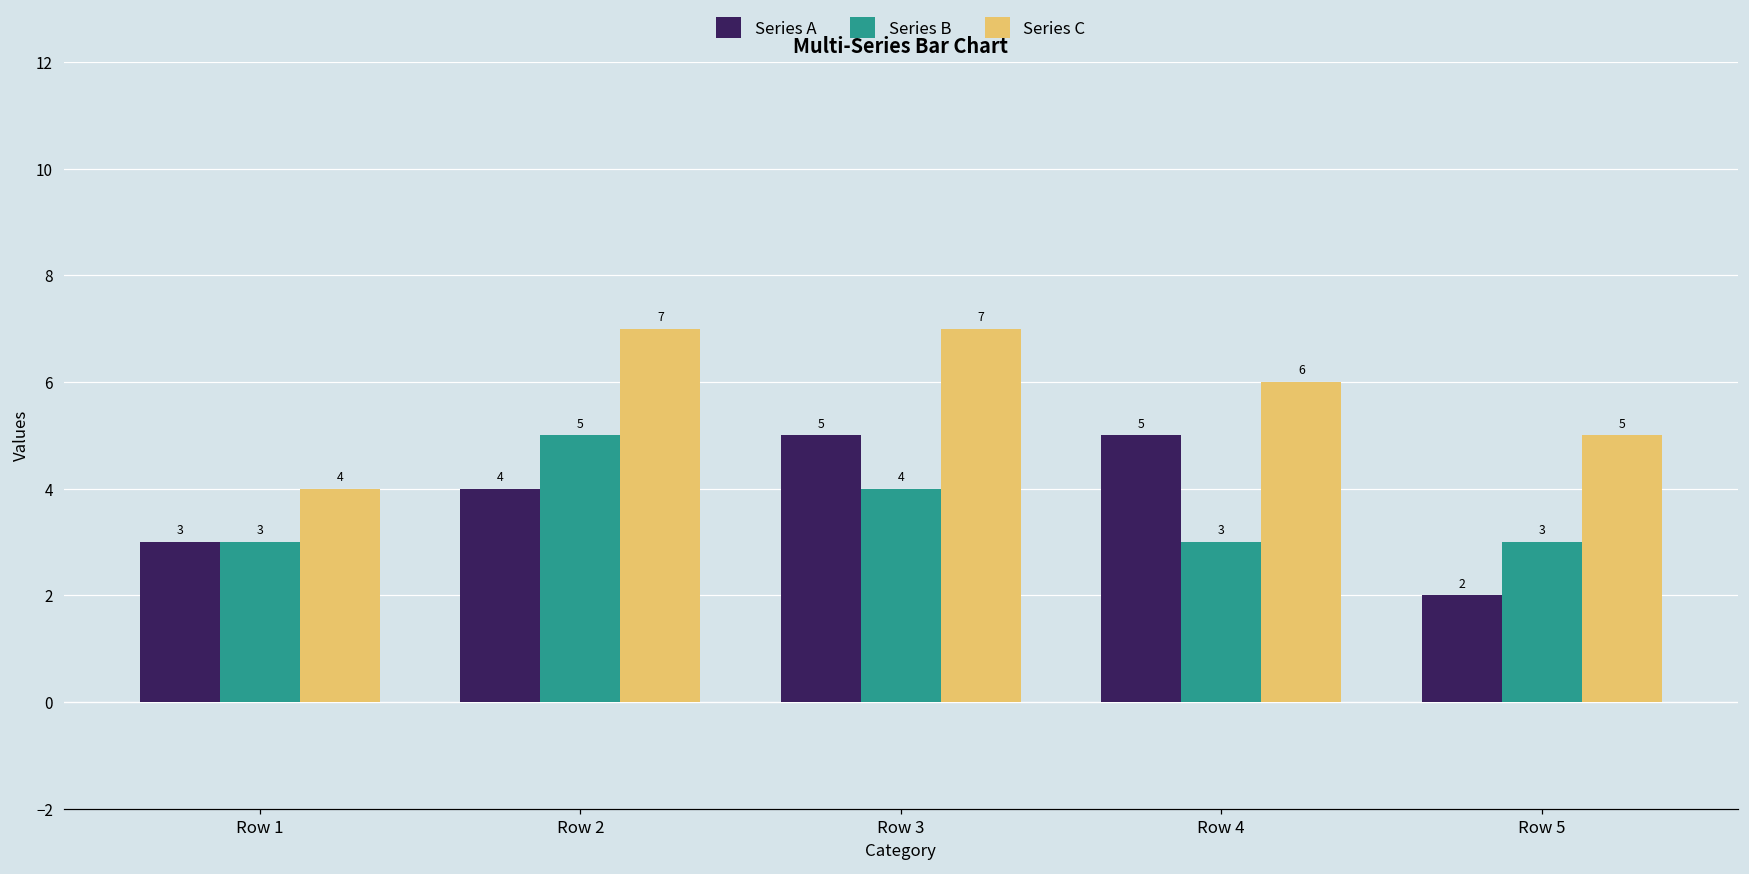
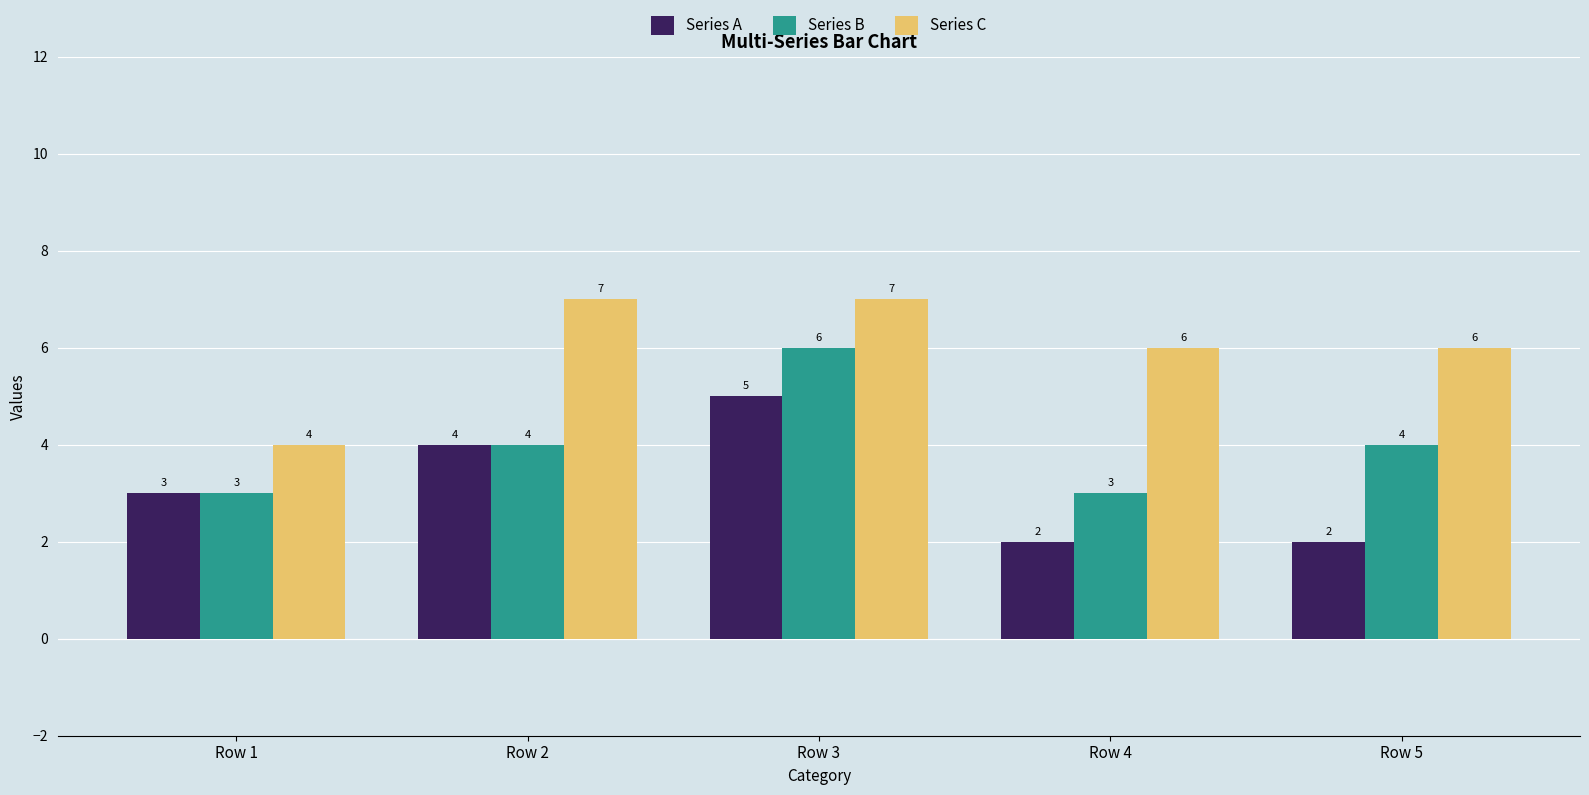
  {
    "Series A": {
      "Row 1": 3,
      "Row 2": 4,
      "Row 3": 5,
-     "Row 4": 5,
+     "Row 4": 2,
      "Row 5": 2
    },
    "Series B": {
      "Row 1": 3,
-     "Row 2": 5,
-     "Row 3": 4,
+     "Row 2": 4,
+     "Row 3": 6,
      "Row 4": 3,
-     "Row 5": 3
+     "Row 5": 4
    },
    "Series C": {
      "Row 1": 4,
      "Row 2": 7,
      "Row 3": 7,
      "Row 4": 6,
-     "Row 5": 5
+     "Row 5": 6
    }
  }
